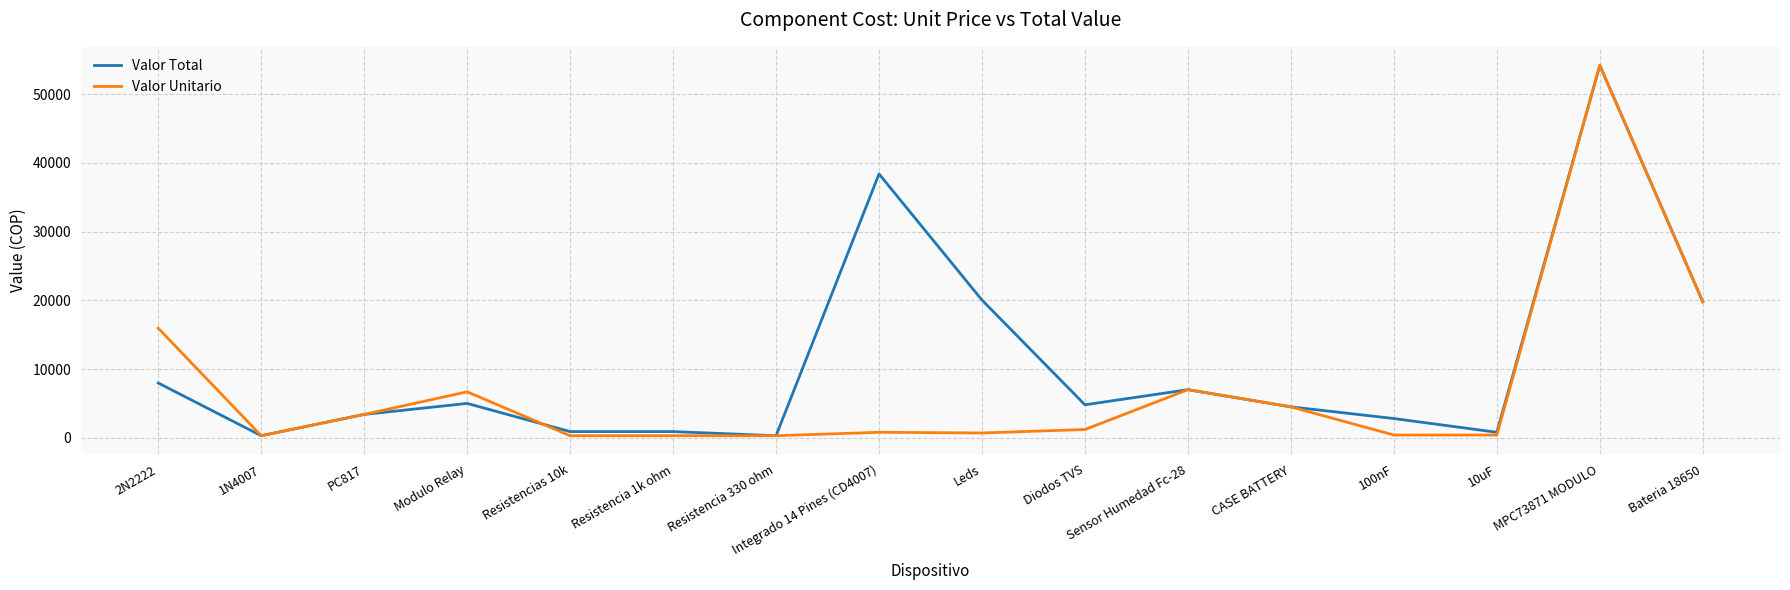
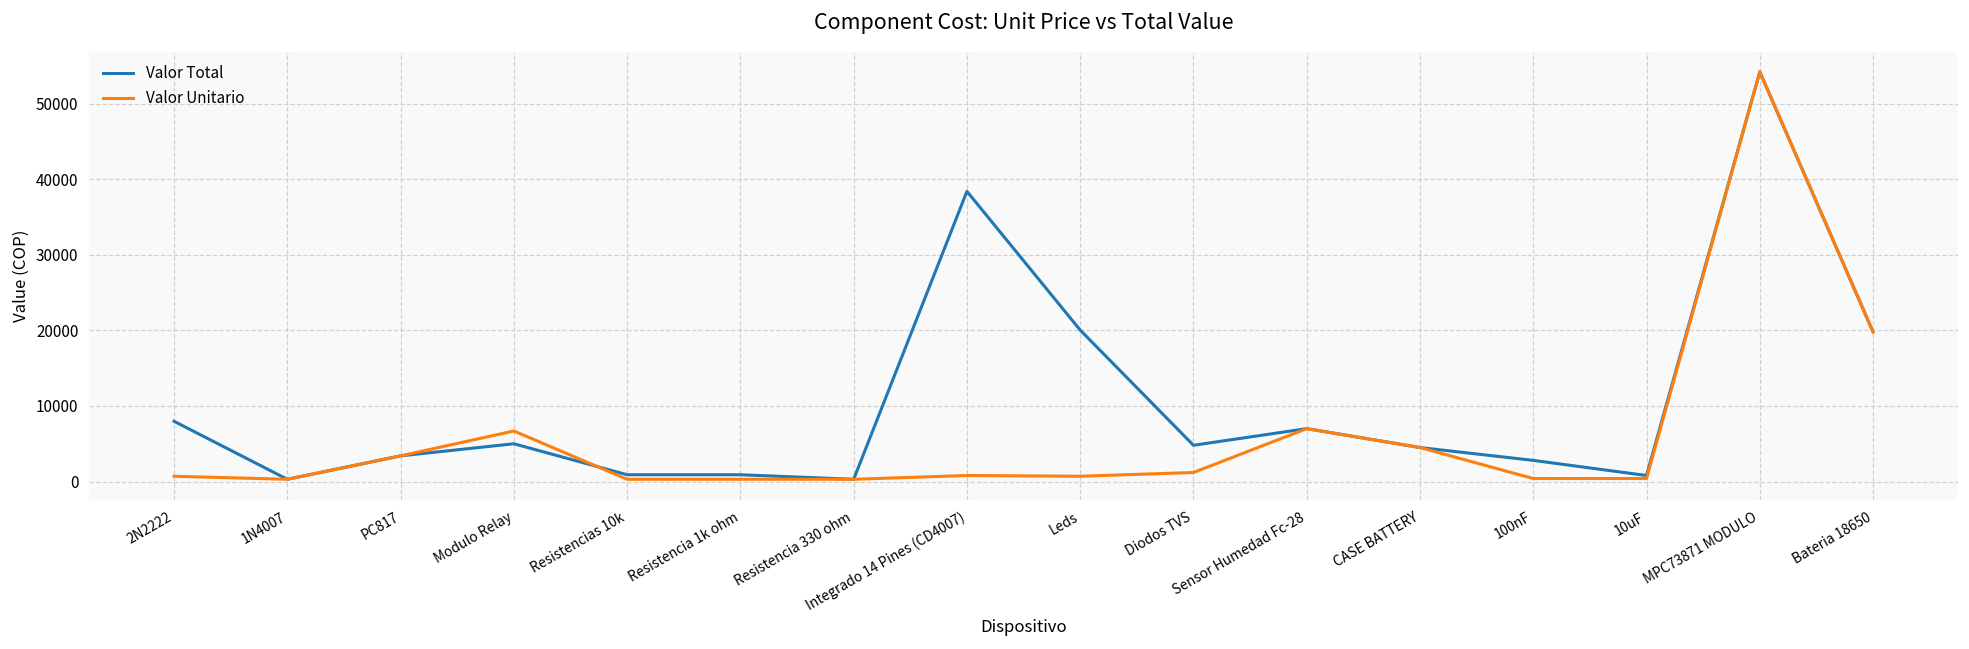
  {
    "Valor Total": {
      "2N2222": 8000,
      "Modulo Relay": 5000,
      "Resistencias 10k": 1000,
      "Resistencia 1k ohm": 1000,
      "Integrado 14 Pines (CD4007)": 38000,
      "Leds": 20000,
      "Diodos TVS": 5000,
      "100nF": 3000,
      "10uF": 1000
    },
    "Valor Unitario": {
-     "2N2222": 16000,
+     "2N2222": 1000,
      "Modulo Relay": 7000,
      "Resistencias 10k": 0,
      "Resistencia 1k ohm": 0,
      "Integrado 14 Pines (CD4007)": 1000,
      "Leds": 1000,
      "Diodos TVS": 1000,
      "100nF": 0,
      "10uF": 0
    }
  }
